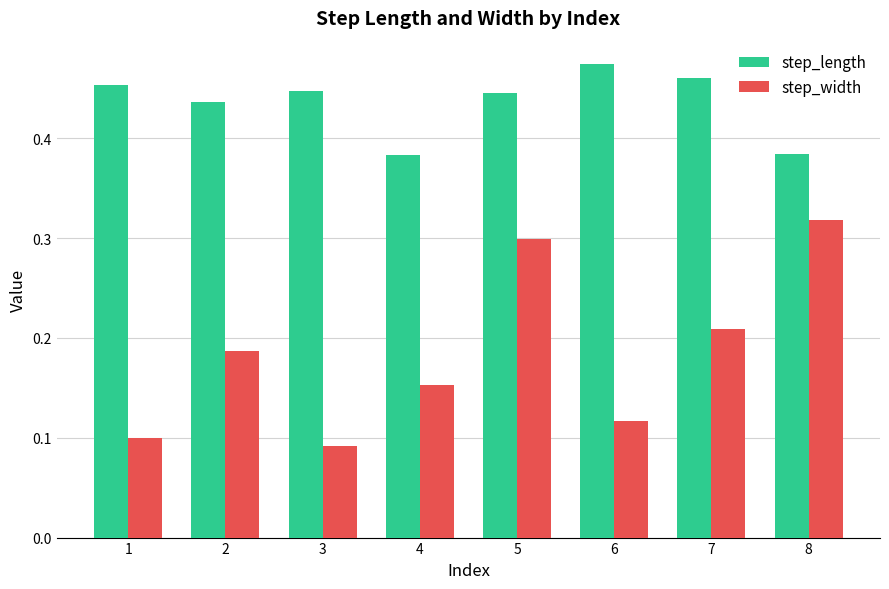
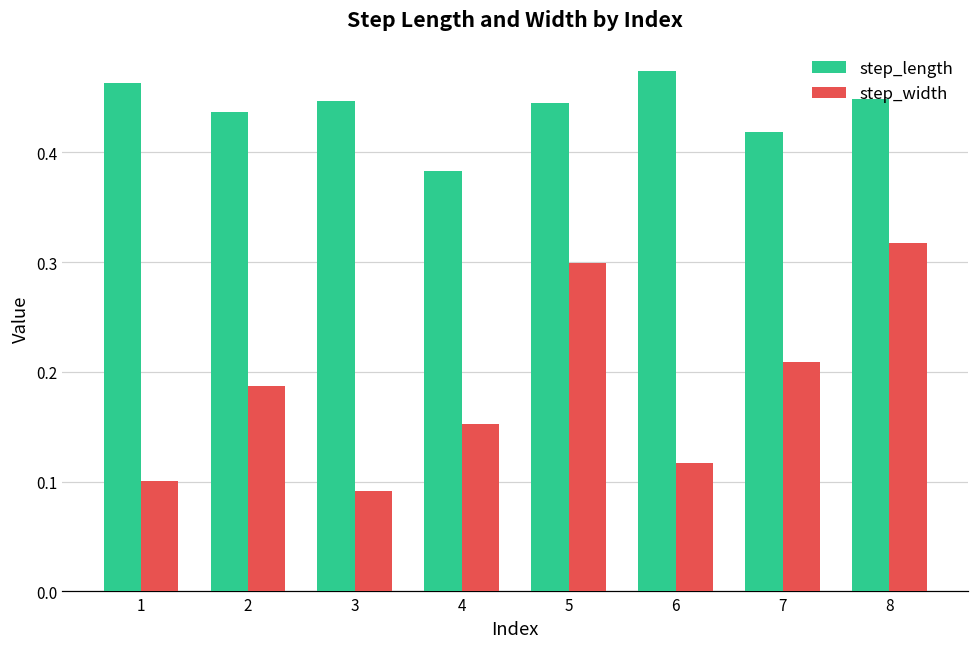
  {
    "step_length": {
-     "1": 0.45,
+     "1": 0.46,
      "2": 0.44,
      "3": 0.45,
      "4": 0.38,
      "5": 0.45,
      "6": 0.47,
-     "7": 0.46,
-     "8": 0.38
+     "7": 0.42,
+     "8": 0.45
    },
    "step_width": {
      "1": 0.10,
      "2": 0.19,
      "3": 0.09,
      "4": 0.15,
      "5": 0.30,
      "6": 0.12,
      "7": 0.21,
      "8": 0.32
    }
  }
